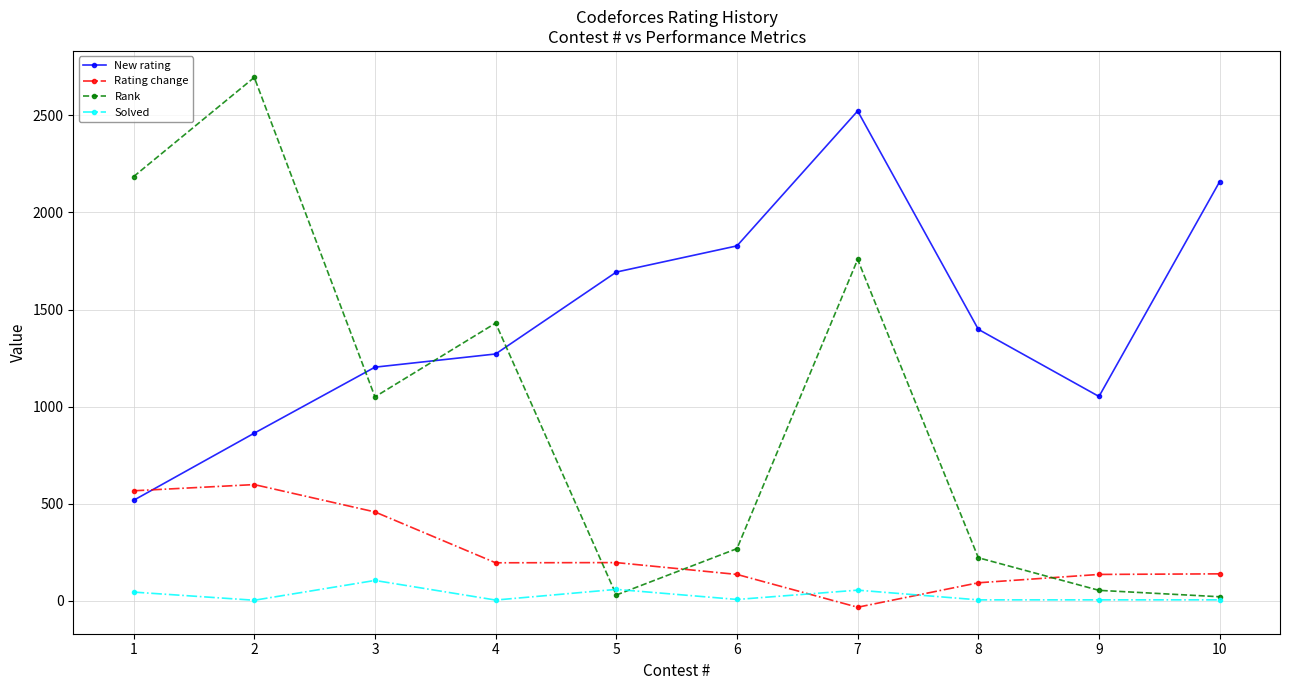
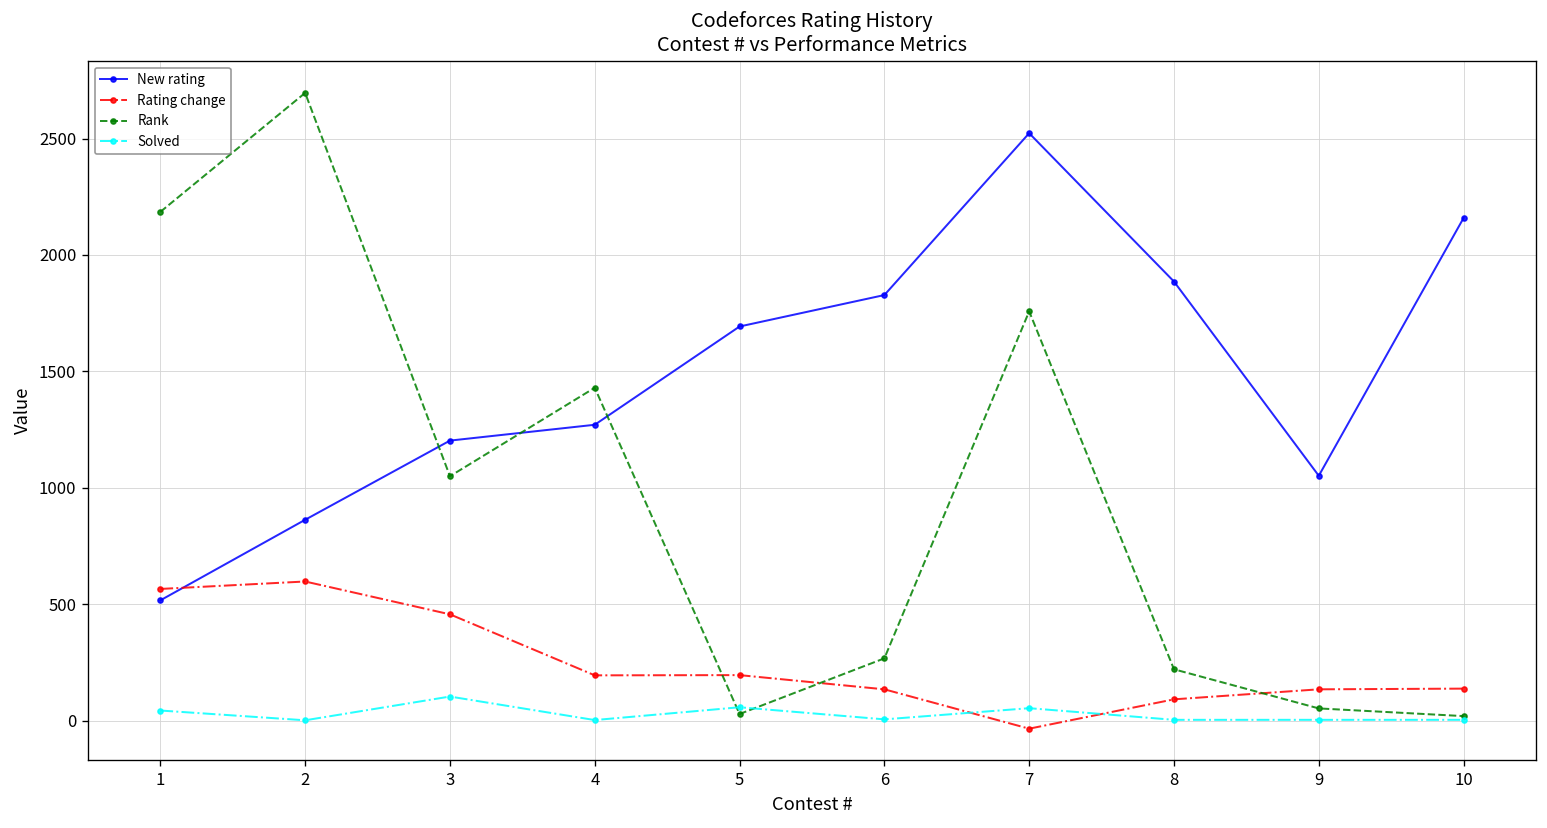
  {
    "New rating": {
      "1": 520,
      "2": 860,
      "3": 1200,
      "4": 1270,
      "5": 1690,
      "6": 1830,
      "7": 2520,
-     "8": 1400,
+     "8": 1890,
      "9": 1050,
      "10": 2160
    },
    "Rating change": {
      "1": 570,
      "2": 600,
      "3": 460,
      "4": 200,
      "5": 200,
      "6": 140,
      "7": -30,
      "8": 90,
      "9": 140,
      "10": 140
    },
    "Rank": {
      "1": 2190,
      "2": 2700,
      "3": 1050,
      "4": 1430,
      "5": 30,
      "6": 270,
      "7": 1760,
      "8": 220,
      "9": 50,
      "10": 20
    },
    "Solved": {
      "1": 40,
      "2": 0,
      "3": 100,
      "4": 0,
      "5": 60,
      "6": 10,
      "7": 50,
      "8": 0,
      "9": 0,
      "10": 0
    }
  }
